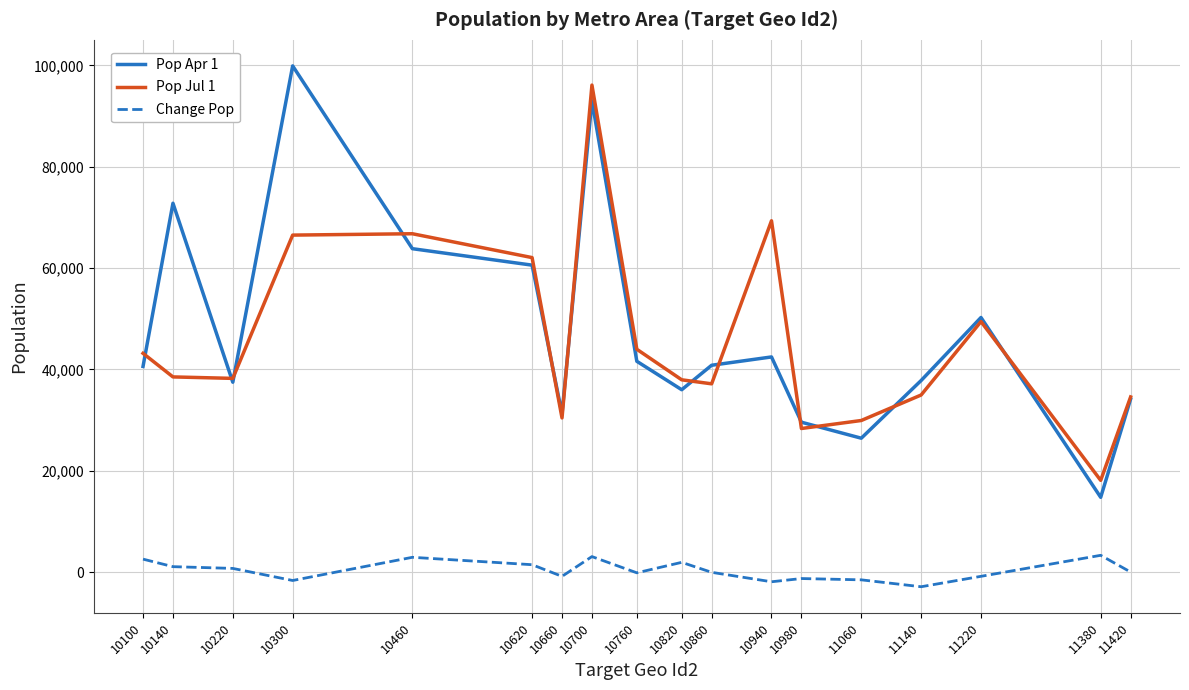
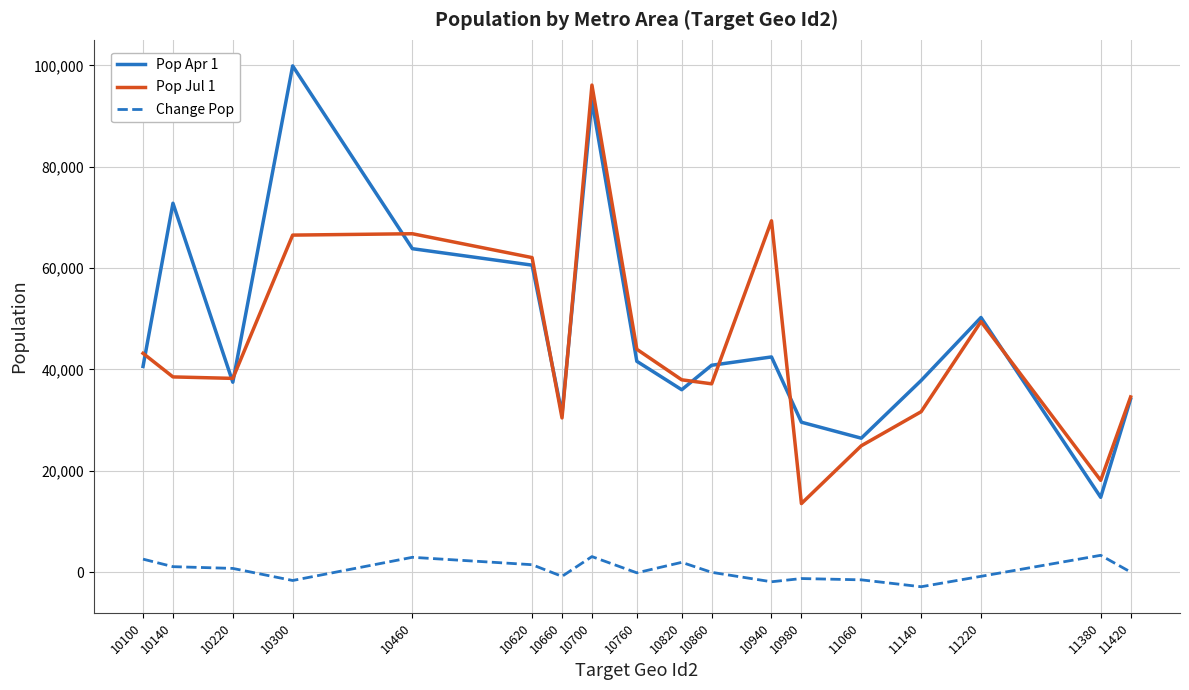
  {
    "Pop Jul 1": {
      "10100": "43,000",
      "10140": "39,000",
      "10220": "38,000",
      "10300": "67,000",
      "10460": "67,000",
      "10620": "62,000",
      "10660": "30,000",
      "10700": "96,000",
      "10760": "44,000",
      "10820": "38,000",
      "10860": "37,000",
      "10940": "69,000",
-     "10980": "28,000",
-     "11060": "30,000",
-     "11140": "35,000",
+     "10980": "14,000",
+     "11060": "25,000",
+     "11140": "32,000",
      "11220": "49,000",
      "11380": "18,000"
    }
  }
